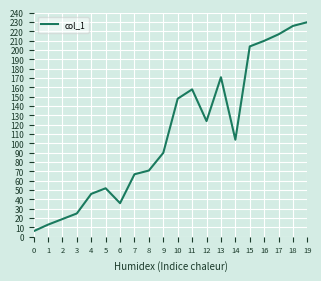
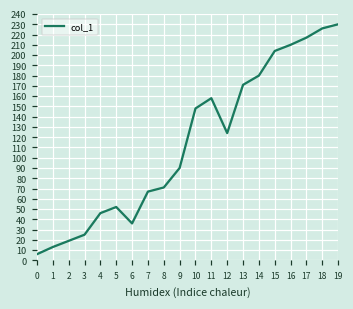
  {
    "0": 10,
    "1": 10,
    "2": 20,
    "3": 30,
    "4": 50,
    "5": 50,
    "6": 40,
    "7": 70,
    "8": 70,
    "9": 90,
    "10": 150,
    "11": 160,
    "12": 120,
    "13": 170,
-   "14": 100,
+   "14": 180,
    "15": 200,
    "16": 210,
    "17": 220,
    "18": 230,
    "19": 230
  }
